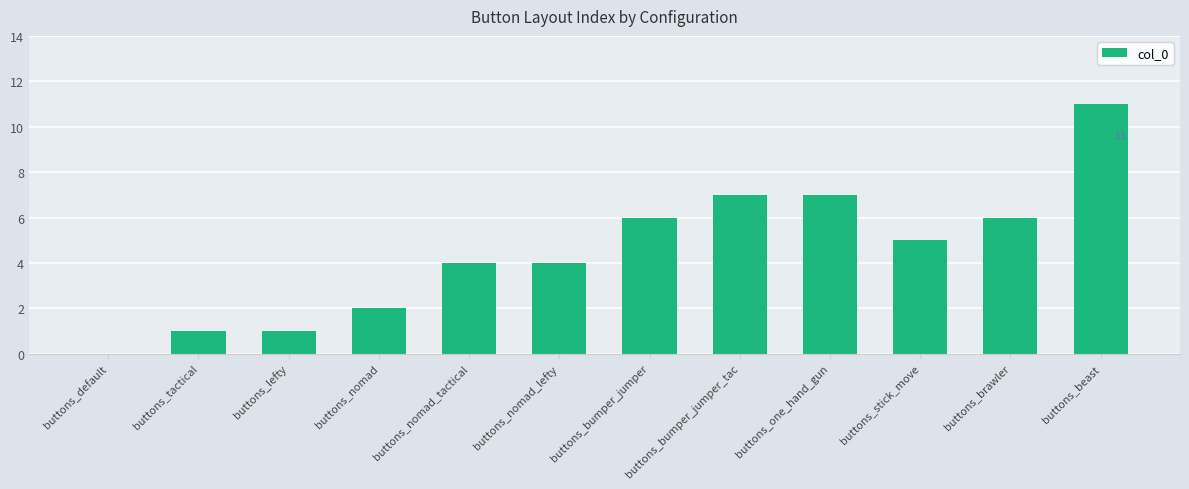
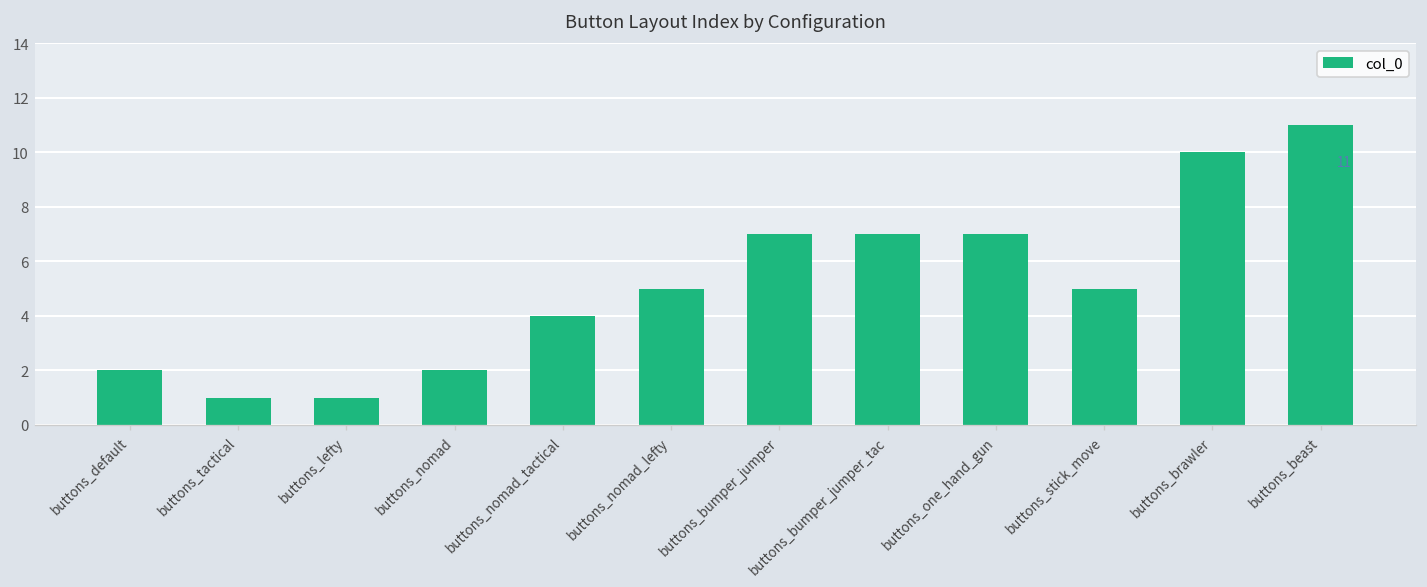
  {
-   "buttons_default": 0,
+   "buttons_default": 2,
    "buttons_tactical": 1,
    "buttons_lefty": 1,
    "buttons_nomad": 2,
    "buttons_nomad_tactical": 4,
-   "buttons_nomad_lefty": 4,
-   "buttons_bumper_jumper": 6,
+   "buttons_nomad_lefty": 5,
+   "buttons_bumper_jumper": 7,
    "buttons_bumper_jumper_tac": 7,
    "buttons_one_hand_gun": 7,
    "buttons_stick_move": 5,
-   "buttons_brawler": 6
+   "buttons_brawler": 10
  }
